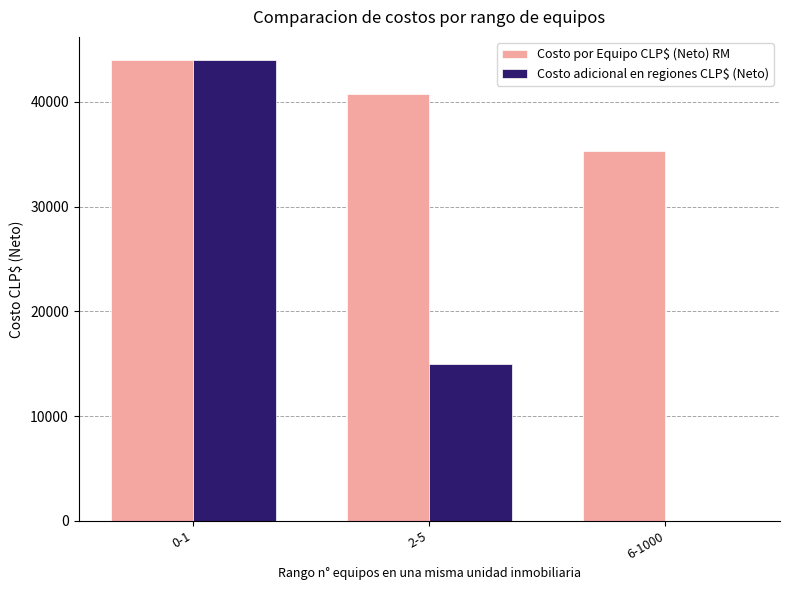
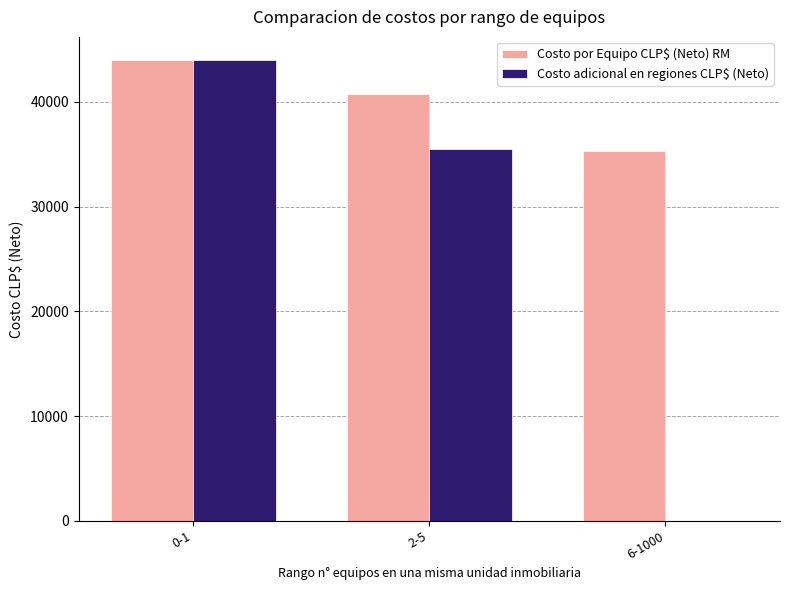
  {
    "Costo por Equipo CLP$ (Neto) RM": {
      "0-1": 44000,
      "2-5": 40700,
      "6-1000": 35300
    },
    "Costo adicional en regiones CLP$ (Neto)": {
      "0-1": 44000,
-     "2-5": 15000,
+     "2-5": 35500,
      "6-1000": 0
    }
  }
